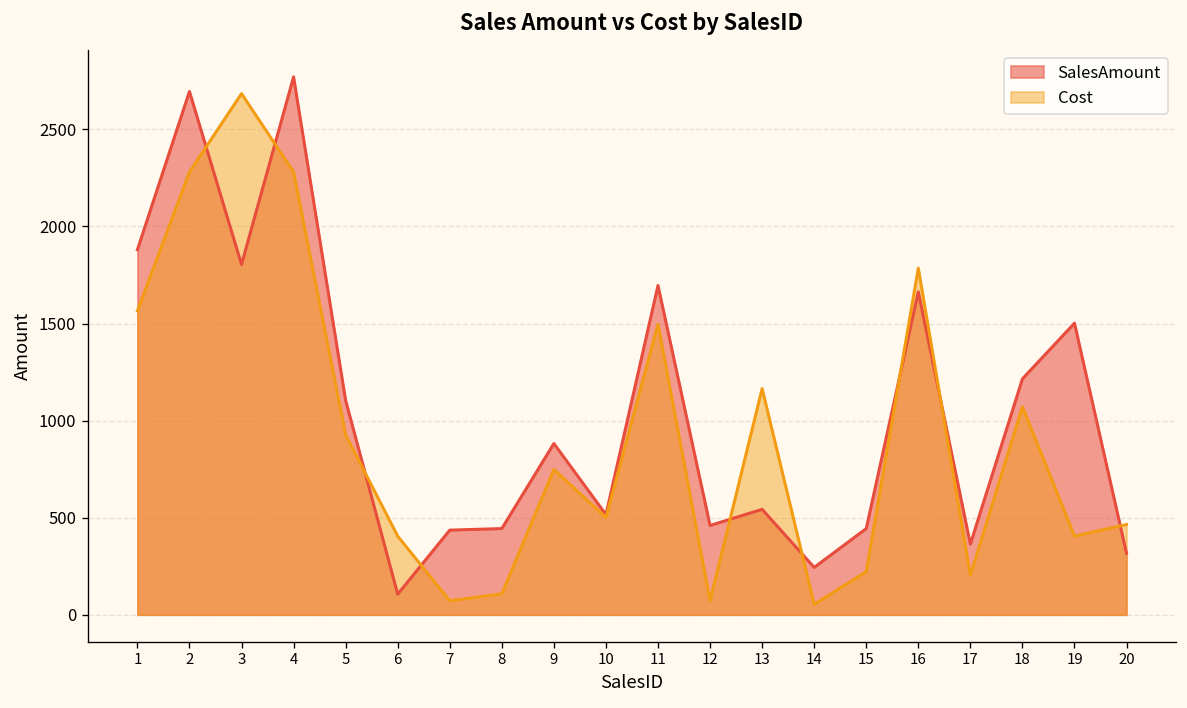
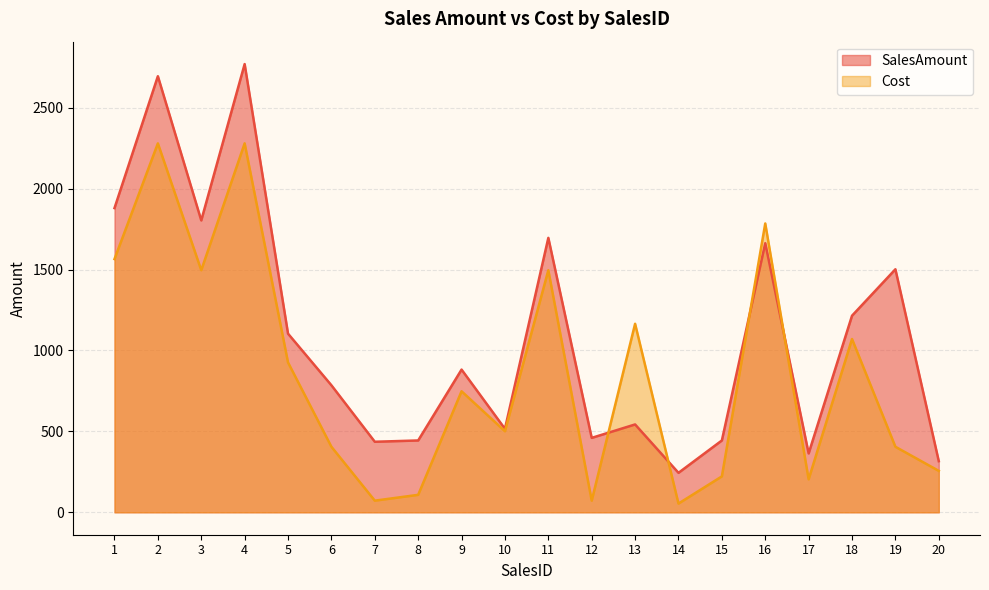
  {
    "SalesAmount": {
      "1": 1880,
      "2": 2700,
      "3": 1800,
      "4": 2770,
      "5": 1100,
-     "6": 110,
+     "6": 790,
      "7": 440,
      "8": 440,
      "9": 880,
      "11": 1700,
      "12": 460,
      "13": 540,
      "14": 240,
      "15": 440,
      "16": 1660,
      "17": 360,
      "18": 1220,
      "19": 1500,
      "20": 320
    },
    "Cost": {
      "1": 1570,
      "2": 2280,
-     "3": 2680,
+     "3": 1500,
      "4": 2280,
      "5": 930,
      "6": 410,
      "7": 70,
      "8": 110,
      "9": 750,
      "11": 1500,
      "12": 70,
      "13": 1170,
      "14": 50,
      "15": 220,
      "16": 1790,
      "17": 200,
      "18": 1070,
      "19": 410,
-     "20": 470
+     "20": 260
    }
  }
